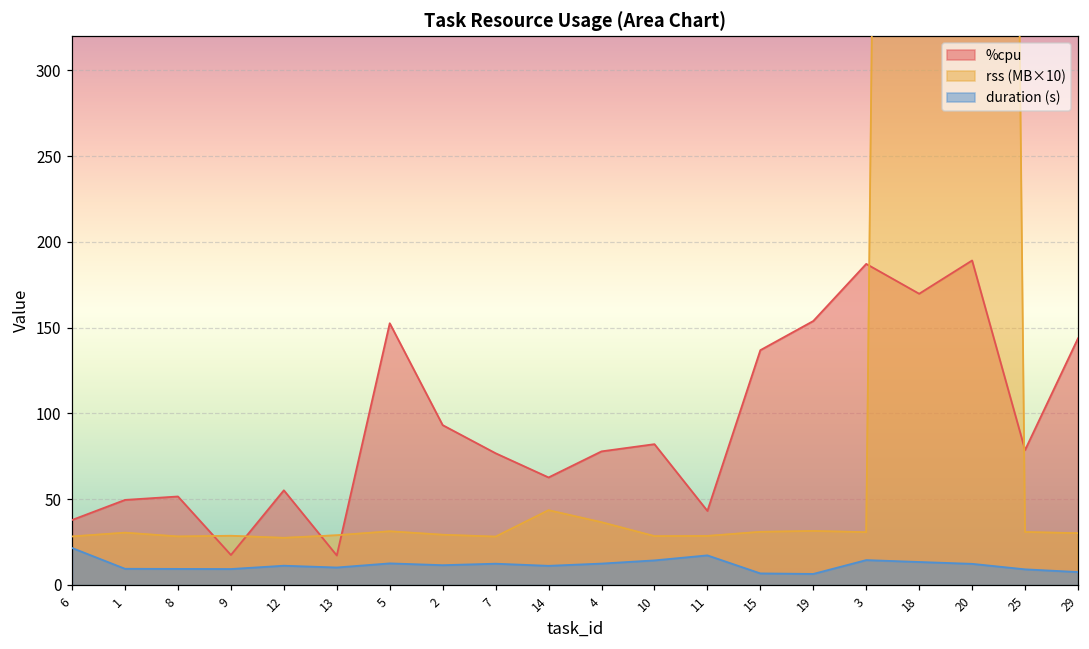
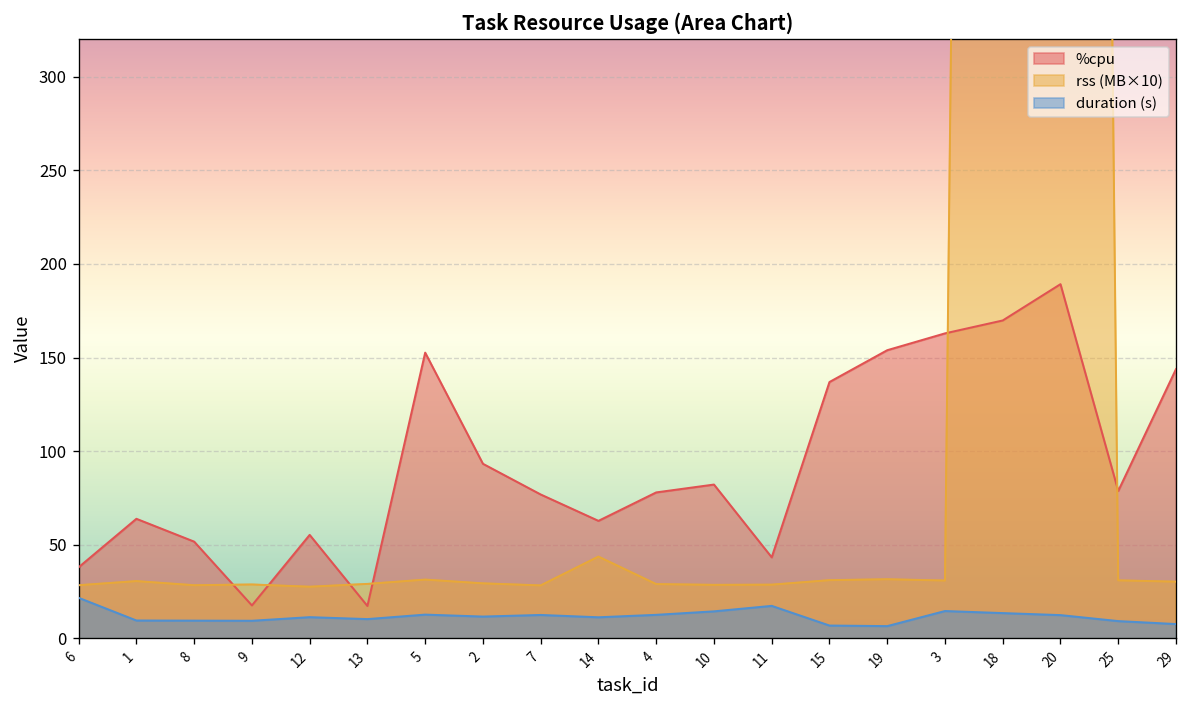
  {
    "%cpu": {
      "6": 38,
-     "1": 50,
+     "1": 64,
      "8": 52,
      "9": 18,
      "12": 55,
      "13": 17,
      "5": 153,
      "2": 93,
      "7": 77,
      "14": 63,
      "4": 78,
      "10": 82,
      "11": 43,
      "15": 137,
      "19": 154,
-     "3": 187,
+     "3": 163,
      "18": 170,
      "20": 189,
      "25": 79,
      "29": 144
    },
    "rss (MB×10)": {
      "6": 28,
      "1": 31,
      "8": 28,
      "9": 29,
      "12": 28,
      "13": 29,
      "5": 31,
      "2": 29,
      "7": 28,
      "14": 44,
-     "4": 37,
+     "4": 29,
      "10": 29,
      "11": 29,
      "15": 31,
      "19": 32,
      "3": 31,
      "25": 31,
      "29": 30
    },
    "duration (s)": {
      "6": 22,
      "1": 9,
      "8": 9,
      "9": 9,
      "12": 11,
      "13": 10,
      "5": 13,
      "2": 12,
      "7": 12,
      "14": 11,
      "4": 12,
      "10": 14,
      "11": 17,
      "15": 7,
      "19": 6,
      "3": 15,
      "18": 13,
      "20": 12,
      "25": 9,
      "29": 8
    }
  }
